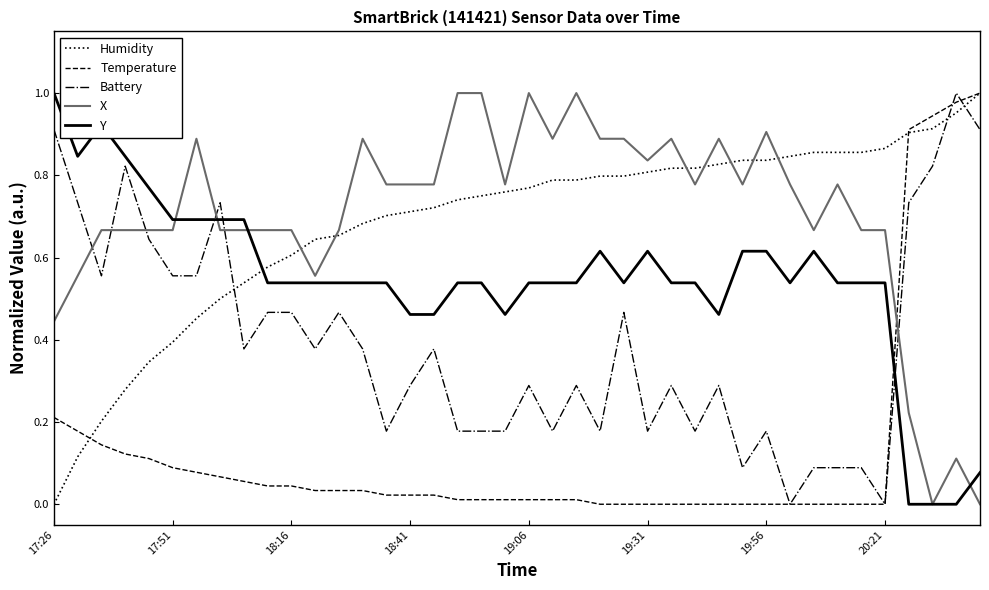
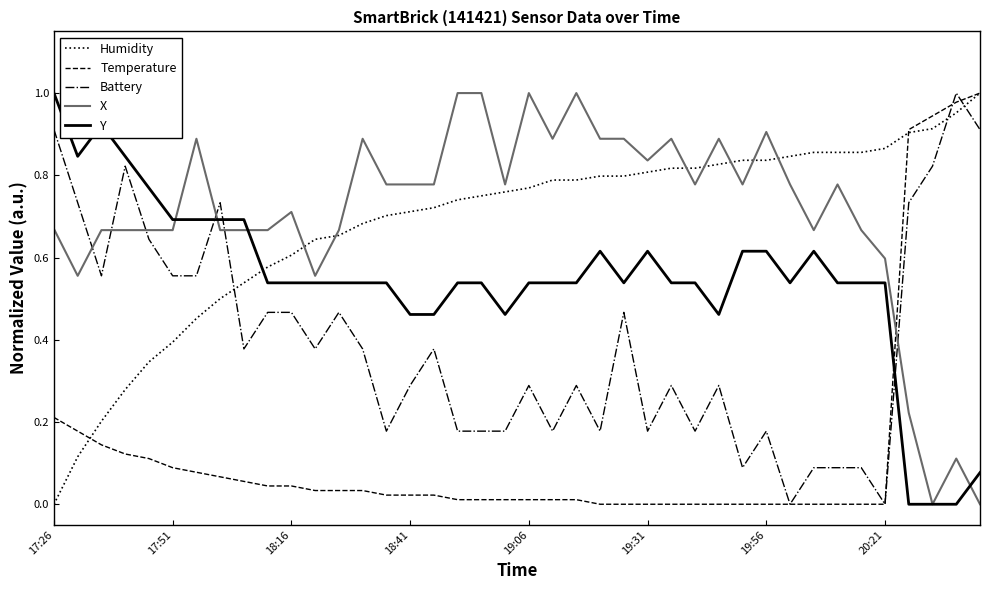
  {
    "X": {
-     "17:26": 0.44,
+     "17:26": 0.67,
      "17:51": 0.67,
-     "18:16": 0.67,
+     "18:16": 0.71,
      "18:41": 0.78,
      "19:06": 1.00,
      "19:31": 0.84,
      "19:56": 0.91,
-     "20:21": 0.67
+     "20:21": 0.60
    }
  }
